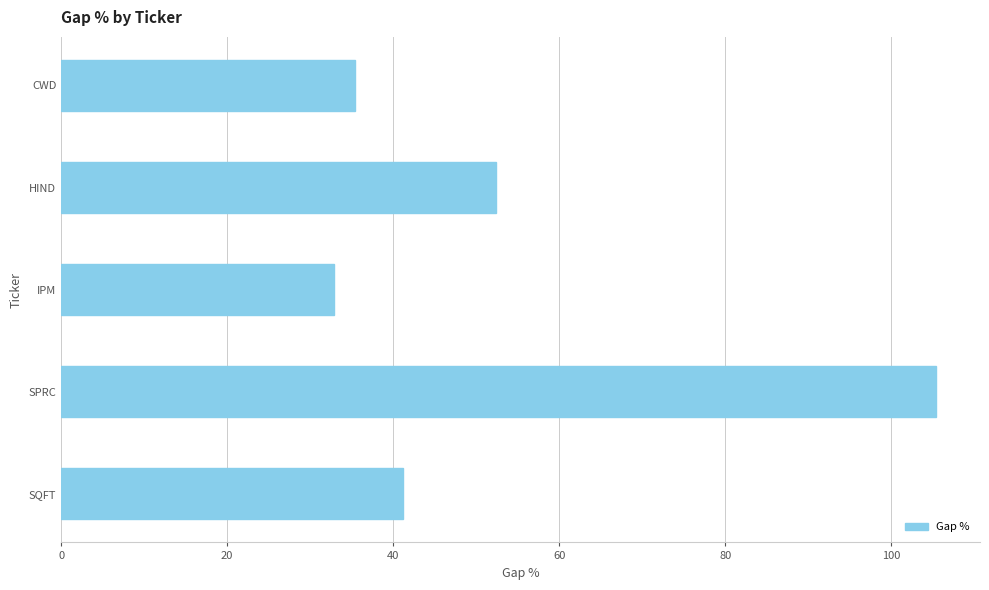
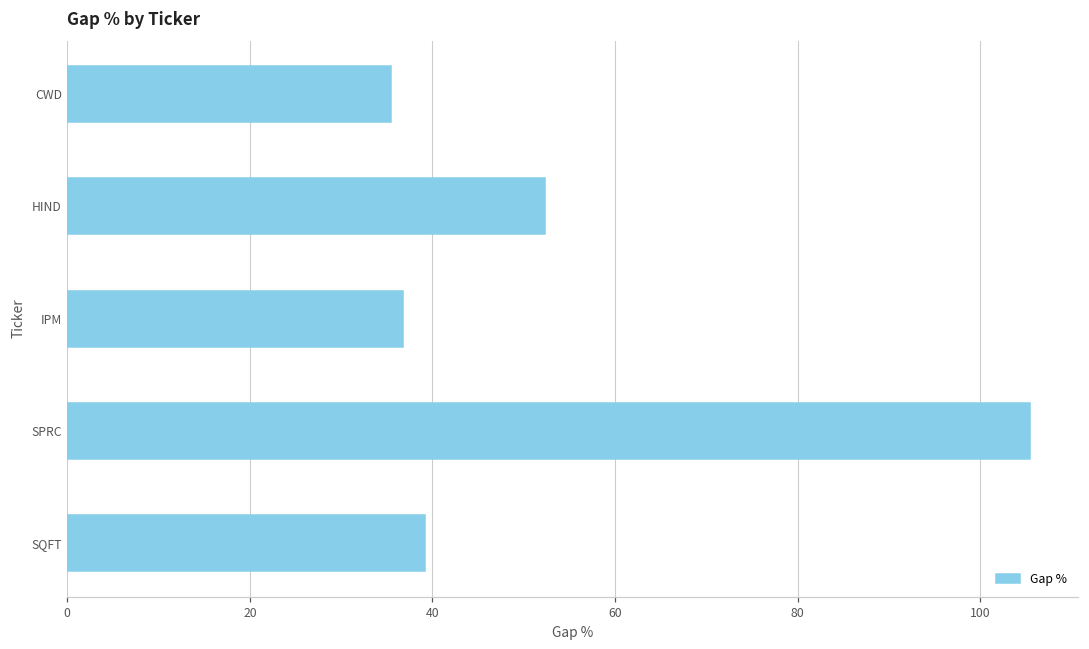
  {
    "CWD": 35,
    "HIND": 52,
-   "IPM": 33,
+   "IPM": 37,
    "SPRC": 105,
-   "SQFT": 41
+   "SQFT": 39
  }
